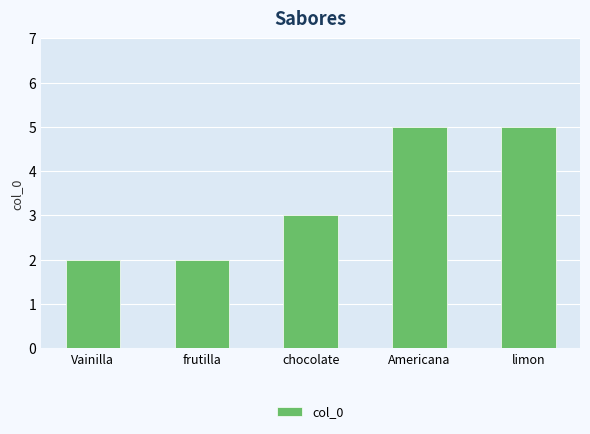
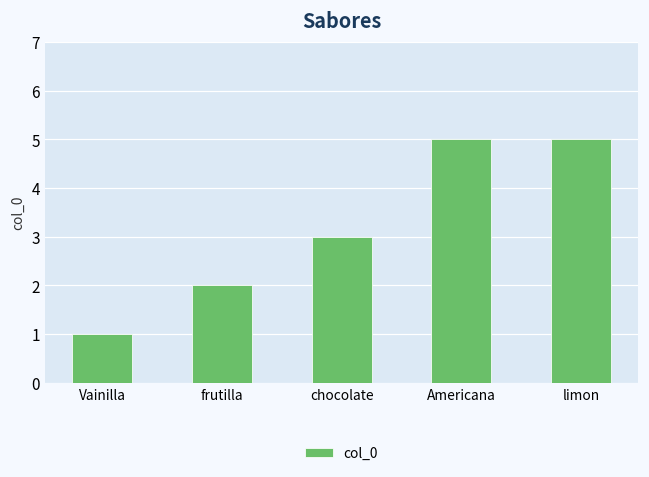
  {
-   "Vainilla": 2,
+   "Vainilla": 1,
    "frutilla": 2,
    "chocolate": 3,
    "Americana": 5,
    "limon": 5
  }
